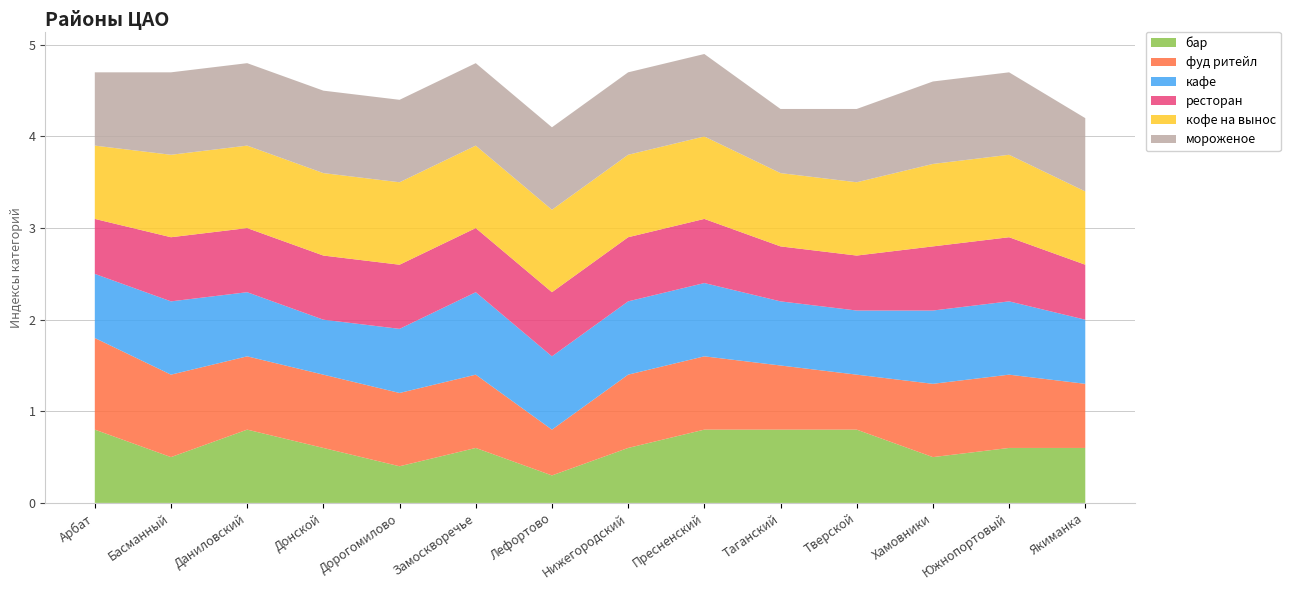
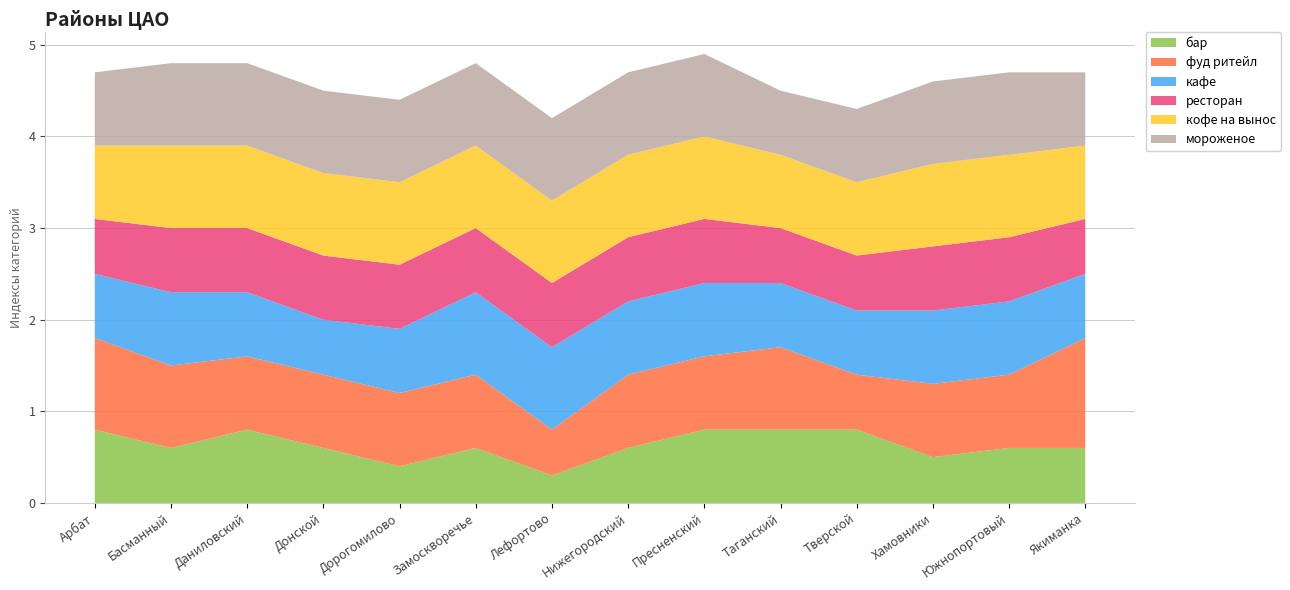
  {
    "бар": {
      "Арбат": 0.8,
-     "Басманный": 0.5,
+     "Басманный": 0.6,
      "Даниловский": 0.8,
      "Донской": 0.6,
      "Дорогомилово": 0.4,
      "Замоскворечье": 0.6,
      "Лефортово": 0.3,
      "Нижегородский": 0.6,
      "Пресненский": 0.8,
      "Таганский": 0.8,
      "Тверской": 0.8,
      "Хамовники": 0.5,
      "Южнопортовый": 0.6,
      "Якиманка": 0.6
    },
    "фуд ритейл": {
      "Арбат": 1.0,
      "Басманный": 0.9,
      "Даниловский": 0.8,
      "Донской": 0.8,
      "Дорогомилово": 0.8,
      "Замоскворечье": 0.8,
      "Лефортово": 0.5,
      "Нижегородский": 0.8,
      "Пресненский": 0.8,
-     "Таганский": 0.7,
+     "Таганский": 0.9,
      "Тверской": 0.6,
      "Хамовники": 0.8,
      "Южнопортовый": 0.8,
-     "Якиманка": 0.7
+     "Якиманка": 1.2
    },
    "кафе": {
      "Арбат": 0.7,
      "Басманный": 0.8,
      "Даниловский": 0.7,
      "Донской": 0.6,
      "Дорогомилово": 0.7,
      "Замоскворечье": 0.9,
-     "Лефортово": 0.8,
+     "Лефортово": 0.9,
      "Нижегородский": 0.8,
      "Пресненский": 0.8,
      "Таганский": 0.7,
      "Тверской": 0.7,
      "Хамовники": 0.8,
      "Южнопортовый": 0.8,
      "Якиманка": 0.7
    },
    "ресторан": {
      "Арбат": 0.6,
      "Басманный": 0.7,
      "Даниловский": 0.7,
      "Донской": 0.7,
      "Дорогомилово": 0.7,
      "Замоскворечье": 0.7,
      "Лефортово": 0.7,
      "Нижегородский": 0.7,
      "Пресненский": 0.7,
      "Таганский": 0.6,
      "Тверской": 0.6,
      "Хамовники": 0.7,
      "Южнопортовый": 0.7,
      "Якиманка": 0.6
    },
    "кофе на вынос": {
      "Арбат": 0.8,
      "Басманный": 0.9,
      "Даниловский": 0.9,
      "Донской": 0.9,
      "Дорогомилово": 0.9,
      "Замоскворечье": 0.9,
      "Лефортово": 0.9,
      "Нижегородский": 0.9,
      "Пресненский": 0.9,
      "Таганский": 0.8,
      "Тверской": 0.8,
      "Хамовники": 0.9,
      "Южнопортовый": 0.9,
      "Якиманка": 0.8
    },
    "мороженое": {
      "Арбат": 0.8,
      "Басманный": 0.9,
      "Даниловский": 0.9,
      "Донской": 0.9,
      "Дорогомилово": 0.9,
      "Замоскворечье": 0.9,
      "Лефортово": 0.9,
      "Нижегородский": 0.9,
      "Пресненский": 0.9,
      "Таганский": 0.7,
      "Тверской": 0.8,
      "Хамовники": 0.9,
      "Южнопортовый": 0.9,
      "Якиманка": 0.8
    }
  }
